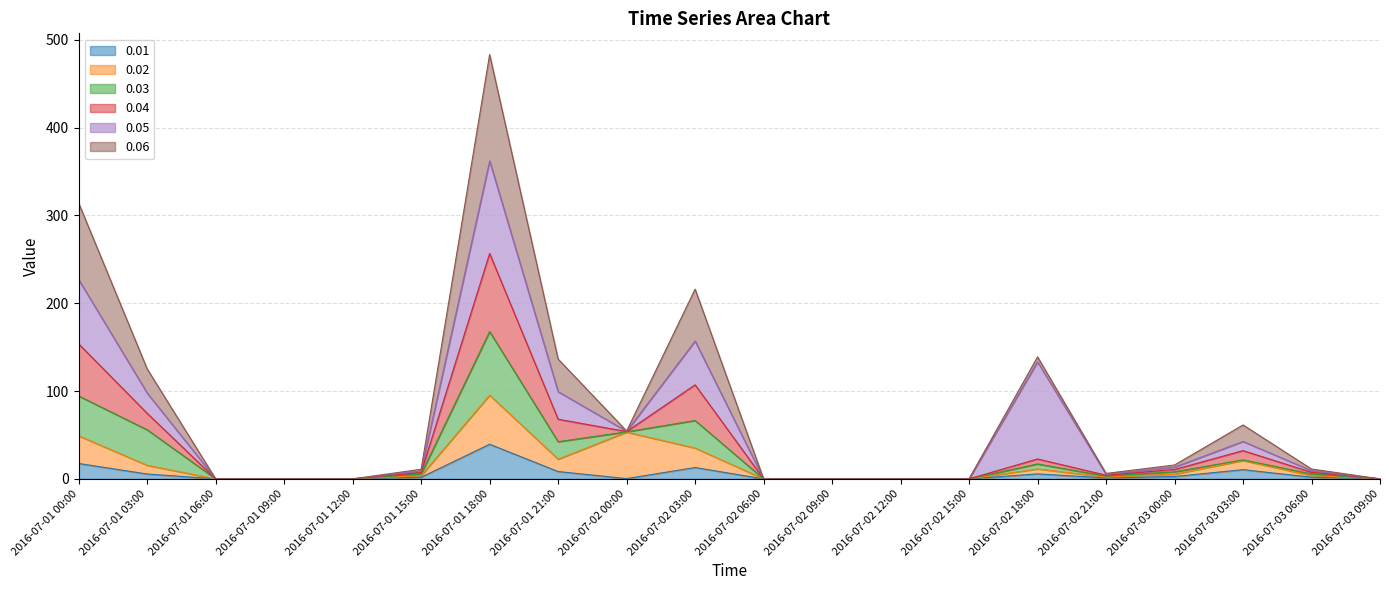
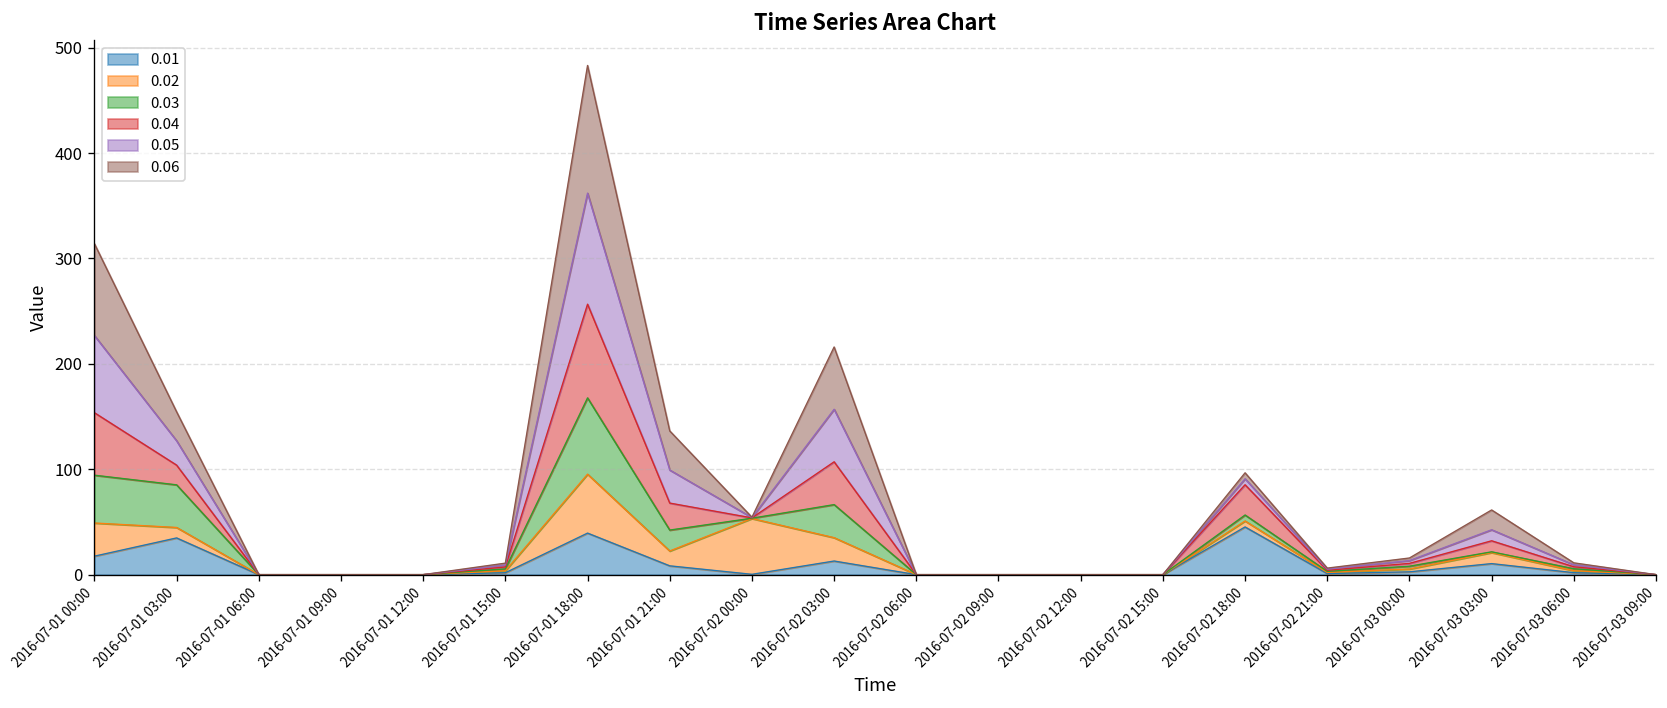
  {
    "0.01": {
      "2016-07-01 00:00": 20,
-     "2016-07-01 03:00": 10,
+     "2016-07-01 03:00": 30,
      "2016-07-01 18:00": 40,
      "2016-07-01 21:00": 10,
      "2016-07-02 00:00": 0,
      "2016-07-02 03:00": 10,
-     "2016-07-02 18:00": 10,
+     "2016-07-02 18:00": 50,
      "2016-07-03 03:00": 10
    },
    "0.02": {
      "2016-07-01 00:00": 30,
      "2016-07-01 03:00": 10,
      "2016-07-01 18:00": 60,
      "2016-07-01 21:00": 10,
      "2016-07-02 03:00": 20,
      "2016-07-02 18:00": 10
    },
    "0.03": {
      "2016-07-01 00:00": 50,
      "2016-07-01 03:00": 40,
      "2016-07-01 18:00": 70,
      "2016-07-01 21:00": 20,
      "2016-07-02 03:00": 30,
      "2016-07-02 18:00": 10
    },
    "0.04": {
      "2016-07-01 00:00": 60,
      "2016-07-01 03:00": 20,
      "2016-07-01 18:00": 90,
      "2016-07-01 21:00": 30,
      "2016-07-02 03:00": 40,
-     "2016-07-02 18:00": 10,
+     "2016-07-02 18:00": 30,
      "2016-07-03 03:00": 10
    },
    "0.05": {
      "2016-07-01 00:00": 70,
      "2016-07-01 03:00": 20,
      "2016-07-01 18:00": 110,
      "2016-07-01 21:00": 30,
      "2016-07-02 03:00": 50,
-     "2016-07-02 18:00": 110,
+     "2016-07-02 18:00": 10,
      "2016-07-03 03:00": 10
    },
    "0.06": {
      "2016-07-01 00:00": 90,
      "2016-07-01 03:00": 30,
      "2016-07-01 18:00": 120,
      "2016-07-01 21:00": 40,
      "2016-07-02 03:00": 60,
      "2016-07-02 18:00": 10,
      "2016-07-03 03:00": 20
    }
  }
